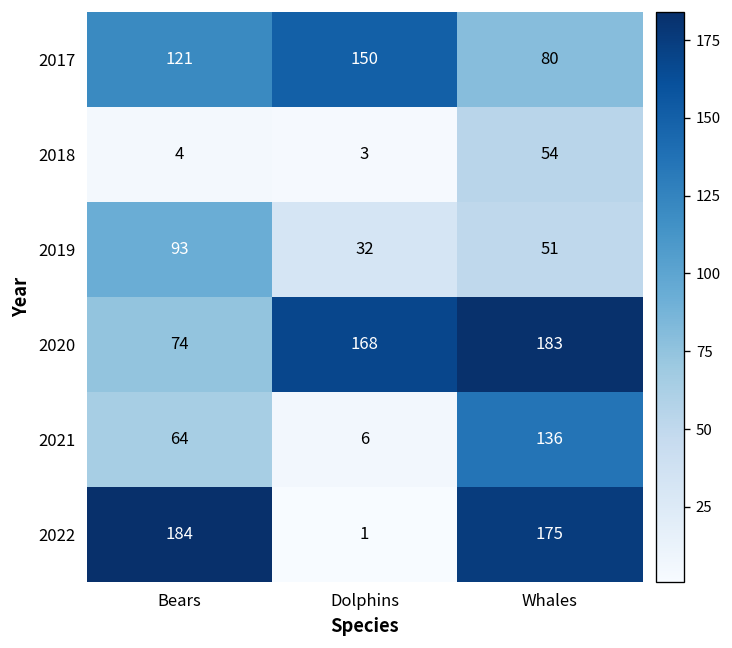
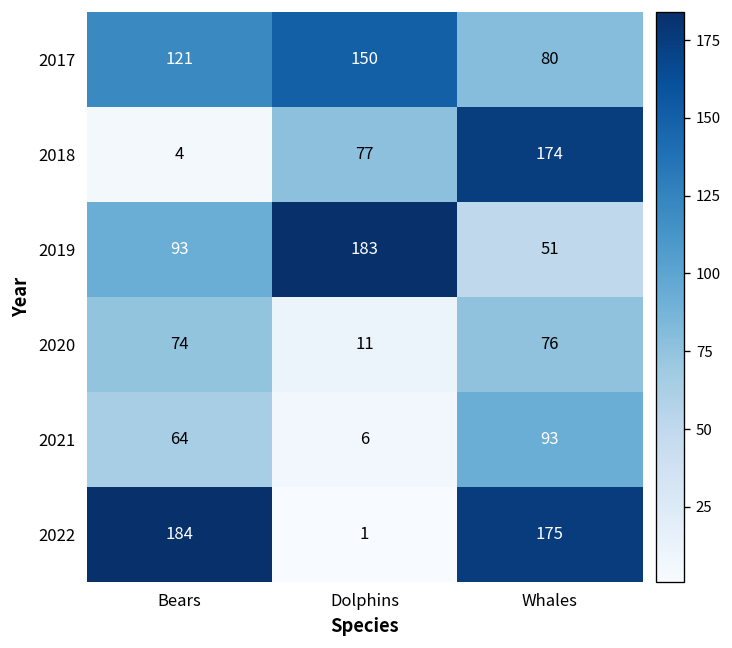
  {
    "2017": {
      "Bears": 121,
      "Dolphins": 150,
      "Whales": 80
    },
    "2018": {
      "Bears": 4,
-     "Dolphins": 3,
-     "Whales": 54
+     "Dolphins": 77,
+     "Whales": 174
    },
    "2019": {
      "Bears": 93,
-     "Dolphins": 32,
+     "Dolphins": 183,
      "Whales": 51
    },
    "2020": {
      "Bears": 74,
-     "Dolphins": 168,
-     "Whales": 183
+     "Dolphins": 11,
+     "Whales": 76
    },
    "2021": {
      "Bears": 64,
      "Dolphins": 6,
-     "Whales": 136
+     "Whales": 93
    },
    "2022": {
      "Bears": 184,
      "Dolphins": 1,
      "Whales": 175
    }
  }
